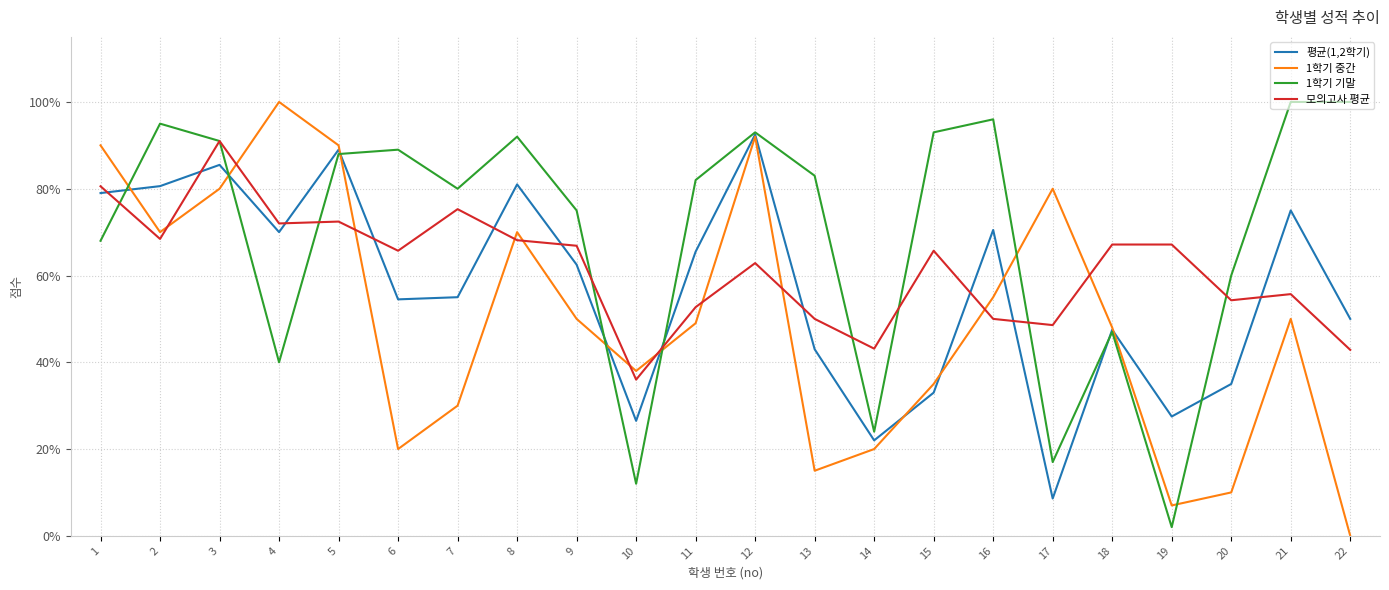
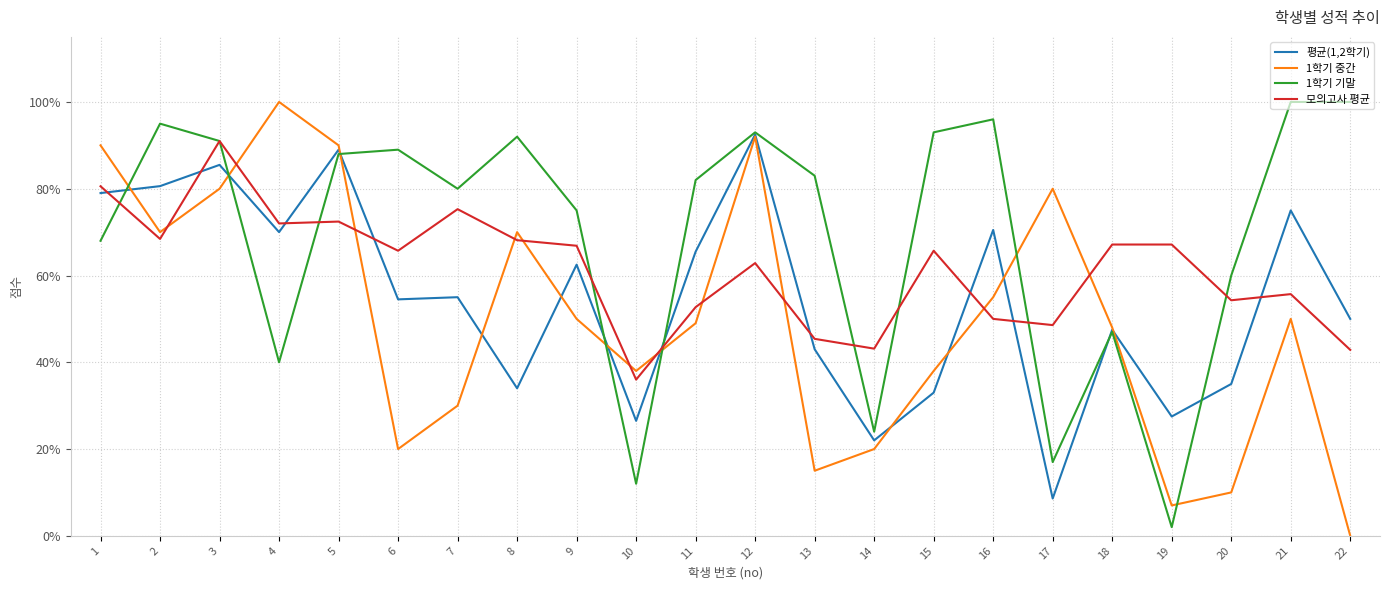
  {
    "평균(1,2학기)": {
      "1": "79%",
      "2": "81%",
      "3": "86%",
      "4": "70%",
      "5": "89%",
      "6": "55%",
      "7": "55%",
-     "8": "81%",
+     "8": "34%",
      "9": "63%",
      "10": "27%",
      "11": "66%",
      "13": "43%",
      "14": "22%",
      "15": "33%",
      "16": "71%",
      "17": "9%",
      "19": "28%",
      "20": "35%",
      "21": "75%",
      "22": "50%"
    },
    "1학기 중간": {
      "1": "90%",
      "2": "70%",
      "3": "80%",
      "4": "100%",
      "5": "90%",
      "6": "20%",
      "7": "30%",
      "8": "70%",
      "9": "50%",
      "10": "38%",
      "11": "49%",
      "13": "15%",
      "14": "20%",
-     "15": "35%",
+     "15": "38%",
      "16": "55%",
      "17": "80%",
      "19": "7%",
      "20": "10%",
      "21": "50%",
      "22": "0%"
    },
    "1학기 기말": {
      "1": "68%",
      "2": "95%",
      "4": "40%",
      "5": "88%",
      "6": "89%",
      "7": "80%",
      "8": "92%",
      "9": "75%",
      "10": "12%",
      "11": "82%",
      "13": "83%",
      "14": "24%",
      "15": "93%",
      "16": "96%",
      "17": "17%",
      "19": "2%",
      "20": "60%"
    },
    "모의고사 평균": {
      "1": "81%",
      "2": "68%",
      "4": "72%",
      "5": "72%",
      "6": "66%",
      "7": "75%",
      "8": "68%",
      "9": "67%",
      "10": "36%",
      "11": "53%",
      "12": "63%",
-     "13": "50%",
+     "13": "45%",
      "14": "43%",
      "15": "66%",
      "16": "50%",
      "17": "49%",
      "18": "67%",
      "19": "67%",
      "20": "54%",
      "21": "56%",
      "22": "43%"
    }
  }
